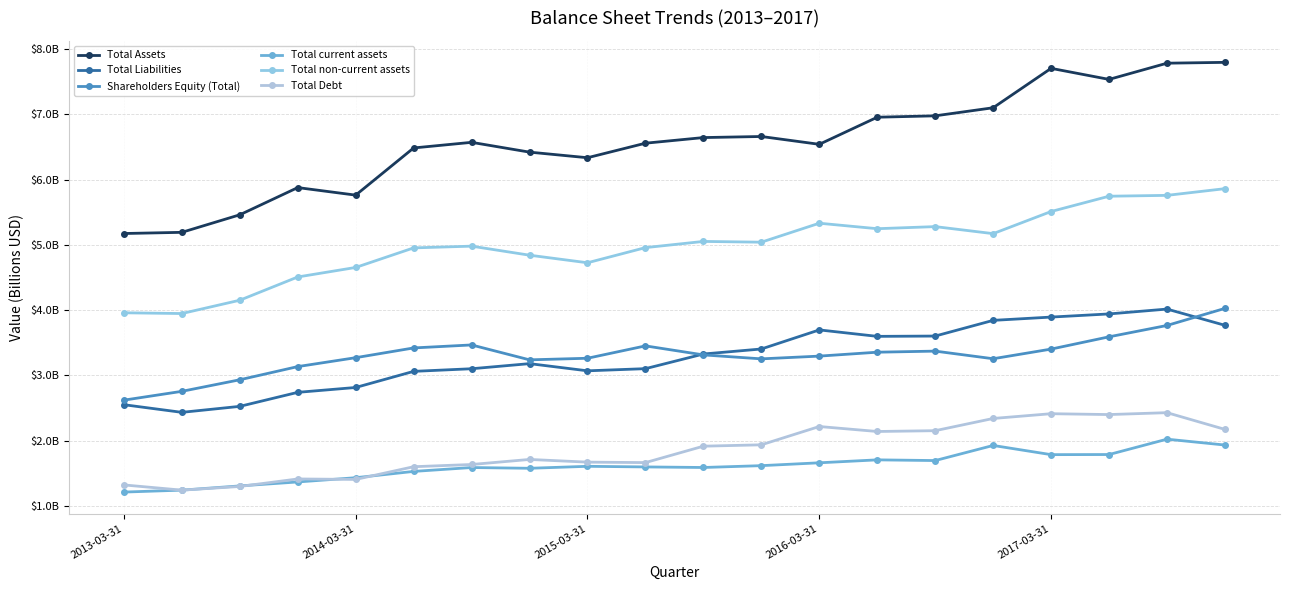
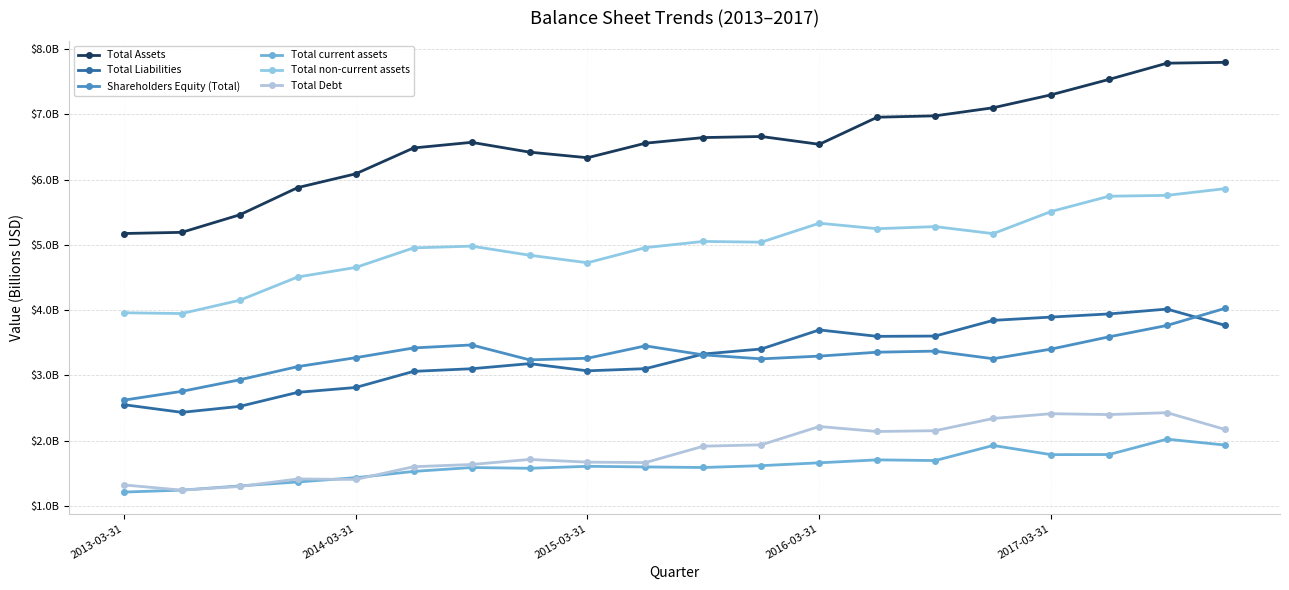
  {
    "Total Assets": {
      "2013-03-31": "$5200000000",
-     "2014-03-31": "$5800000000",
+     "2014-03-31": "$6100000000",
      "2015-03-31": "$6300000000",
      "2016-03-31": "$6500000000",
-     "2017-03-31": "$7700000000"
+     "2017-03-31": "$7300000000"
    }
  }
